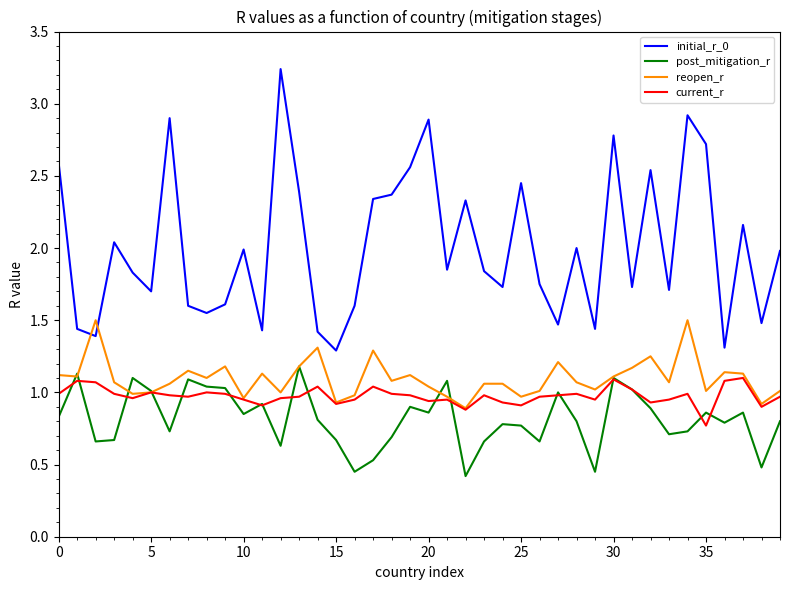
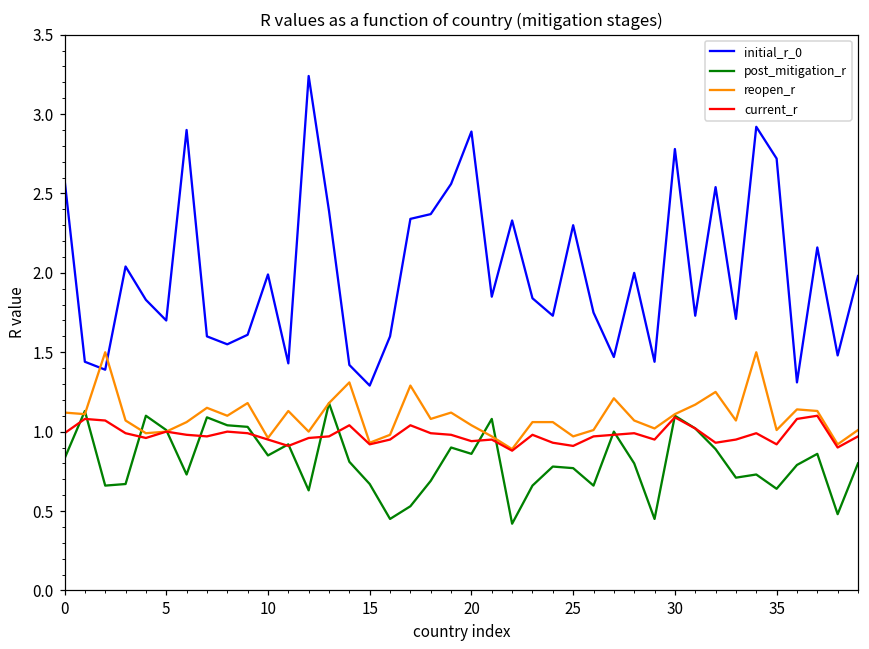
  {
    "initial_r_0": {
      "0": 2.59,
      "5": 1.70,
      "10": 1.99,
      "15": 1.29,
      "20": 2.89,
-     "25": 2.45,
+     "25": 2.30,
      "30": 2.78,
      "35": 2.72
    },
    "post_mitigation_r": {
      "0": 0.83,
      "10": 0.85,
      "15": 0.67,
      "20": 0.86,
      "25": 0.77,
-     "35": 0.86
+     "35": 0.64
    },
    "reopen_r": {
      "0": 1.12,
      "20": 1.04,
      "25": 0.97,
      "35": 1.01
    },
    "current_r": {
      "0": 0.99,
      "20": 0.94,
      "25": 0.91,
-     "35": 0.77
+     "35": 0.92
    }
  }
